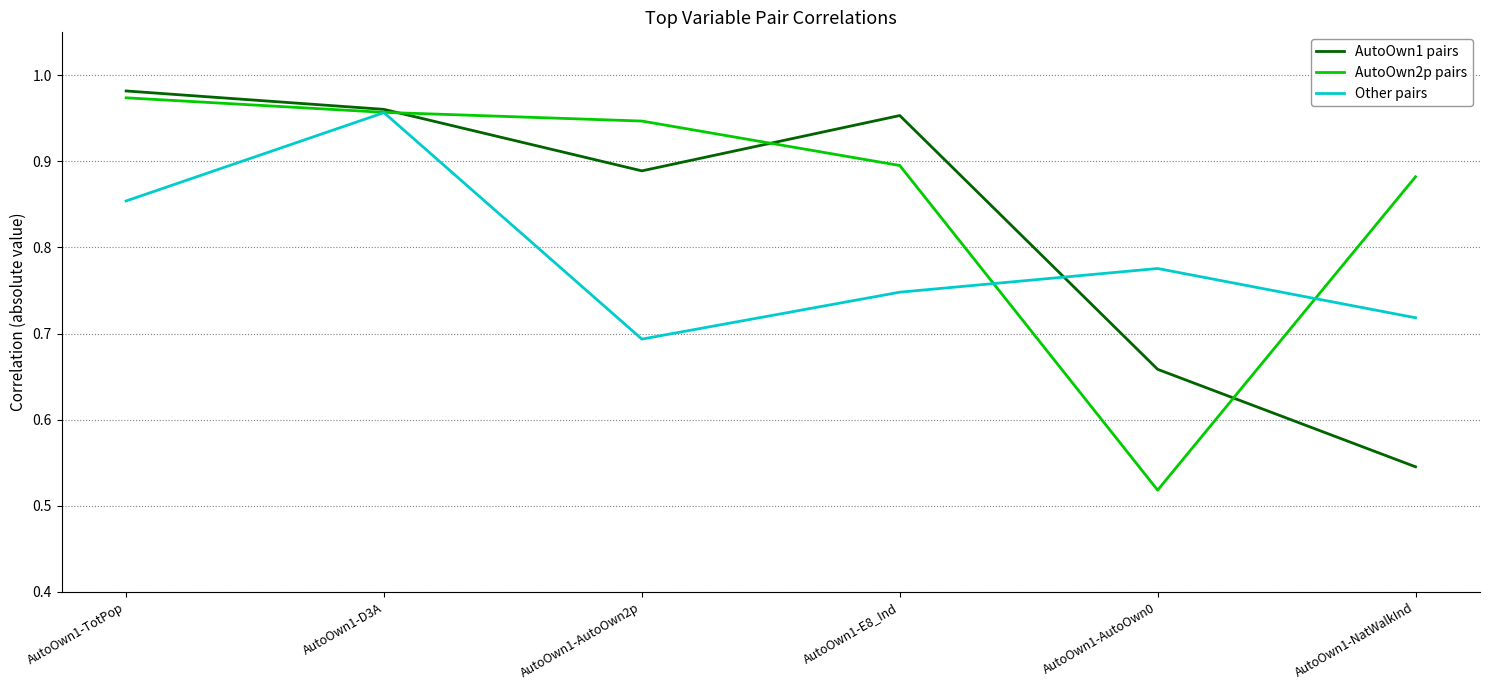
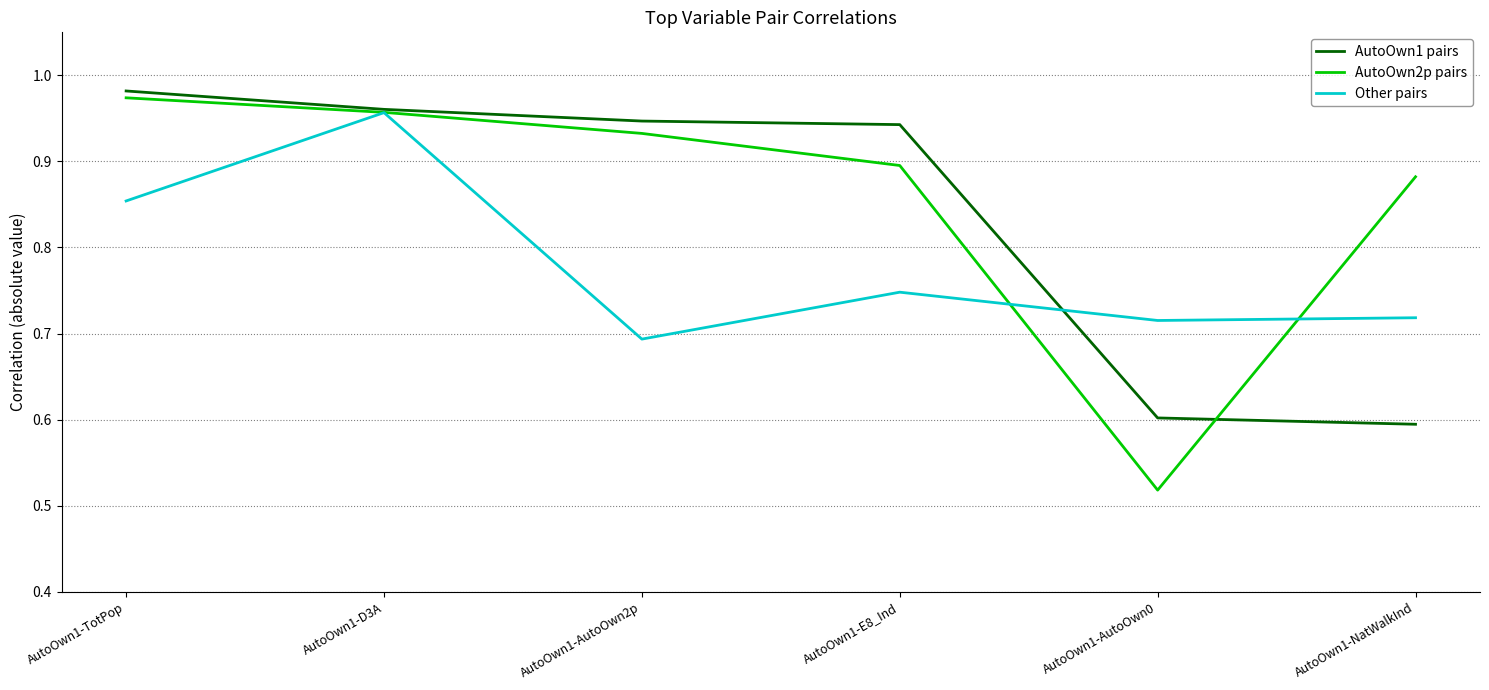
  {
    "AutoOwn1 pairs": {
      "AutoOwn1-TotPop": 0.98,
      "AutoOwn1-D3A": 0.96,
-     "AutoOwn1-AutoOwn2p": 0.89,
-     "AutoOwn1-E8_Ind": 0.95,
-     "AutoOwn1-AutoOwn0": 0.66,
-     "AutoOwn1-NatWalkInd": 0.55
+     "AutoOwn1-AutoOwn2p": 0.95,
+     "AutoOwn1-E8_Ind": 0.94,
+     "AutoOwn1-AutoOwn0": 0.60,
+     "AutoOwn1-NatWalkInd": 0.59
    },
    "AutoOwn2p pairs": {
      "AutoOwn1-TotPop": 0.97,
-     "AutoOwn1-AutoOwn2p": 0.95,
+     "AutoOwn1-AutoOwn2p": 0.93,
      "AutoOwn1-E8_Ind": 0.90,
      "AutoOwn1-AutoOwn0": 0.52,
      "AutoOwn1-NatWalkInd": 0.88
    },
    "Other pairs": {
      "AutoOwn1-TotPop": 0.85,
      "AutoOwn1-AutoOwn2p": 0.69,
      "AutoOwn1-E8_Ind": 0.75,
-     "AutoOwn1-AutoOwn0": 0.78,
+     "AutoOwn1-AutoOwn0": 0.72,
      "AutoOwn1-NatWalkInd": 0.72
    }
  }
